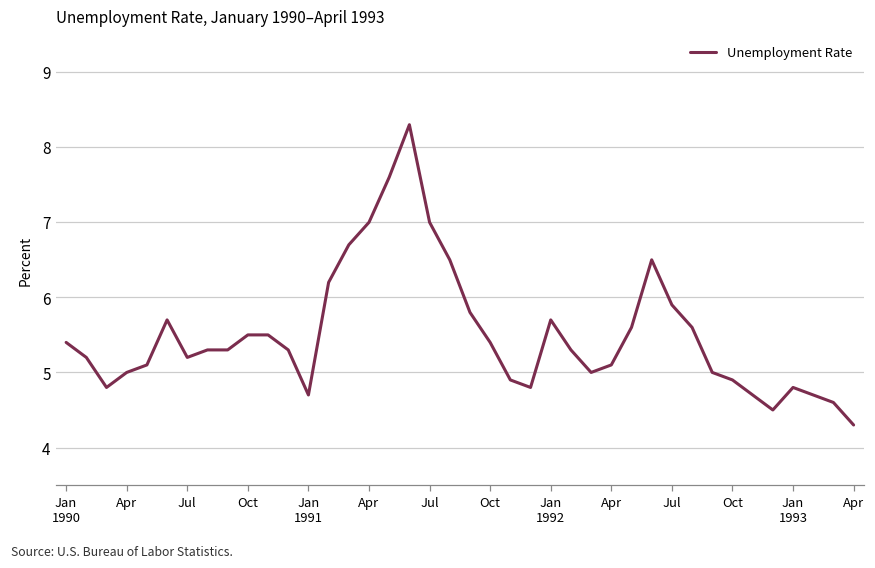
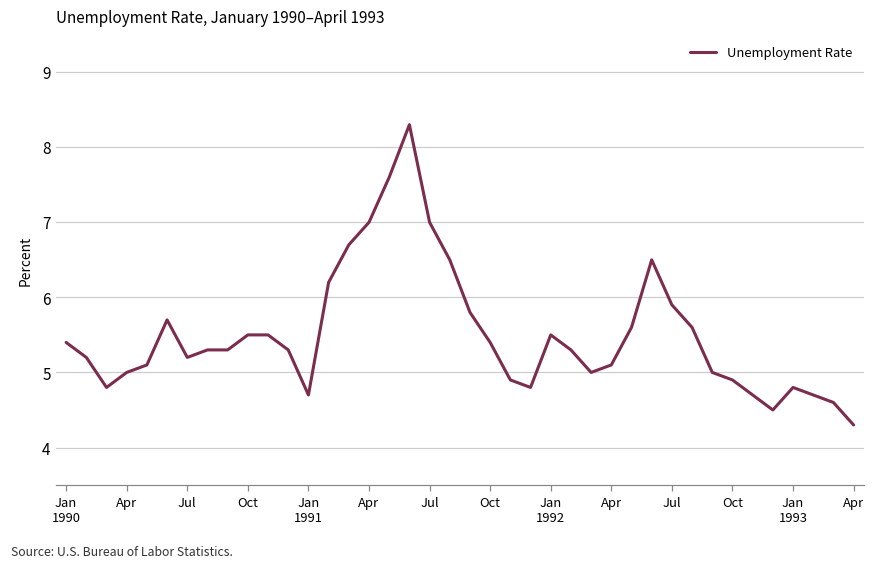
  {
    "Jan 1990": 5.4,
    "Jan 1991": 4.7,
-   "Jan 1992": 5.7,
+   "Jan 1992": 5.5,
    "Jan 1993": 4.8
  }
